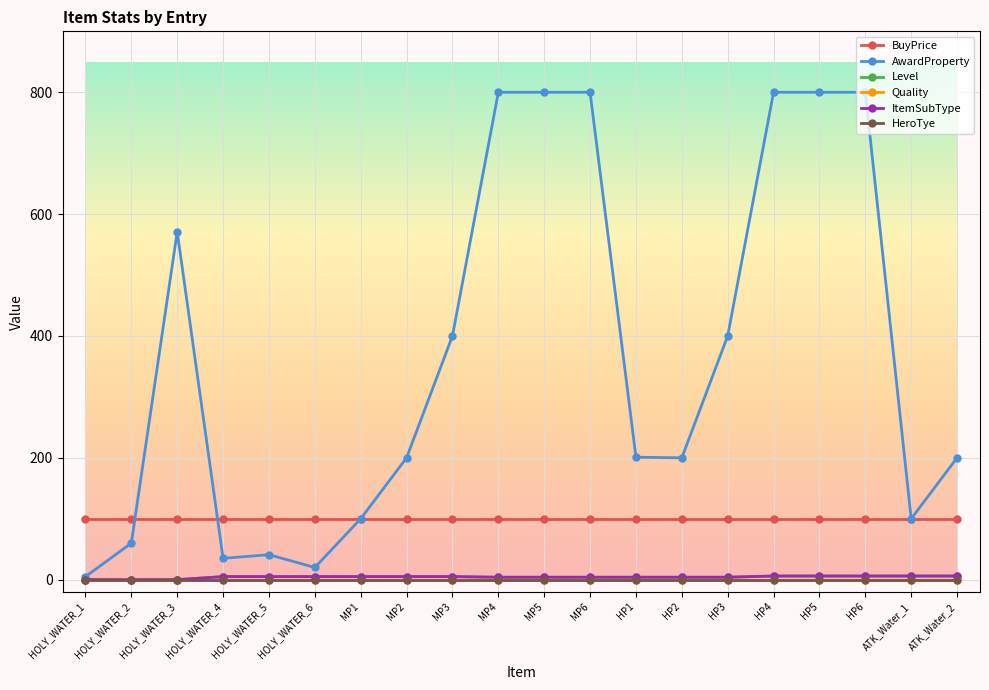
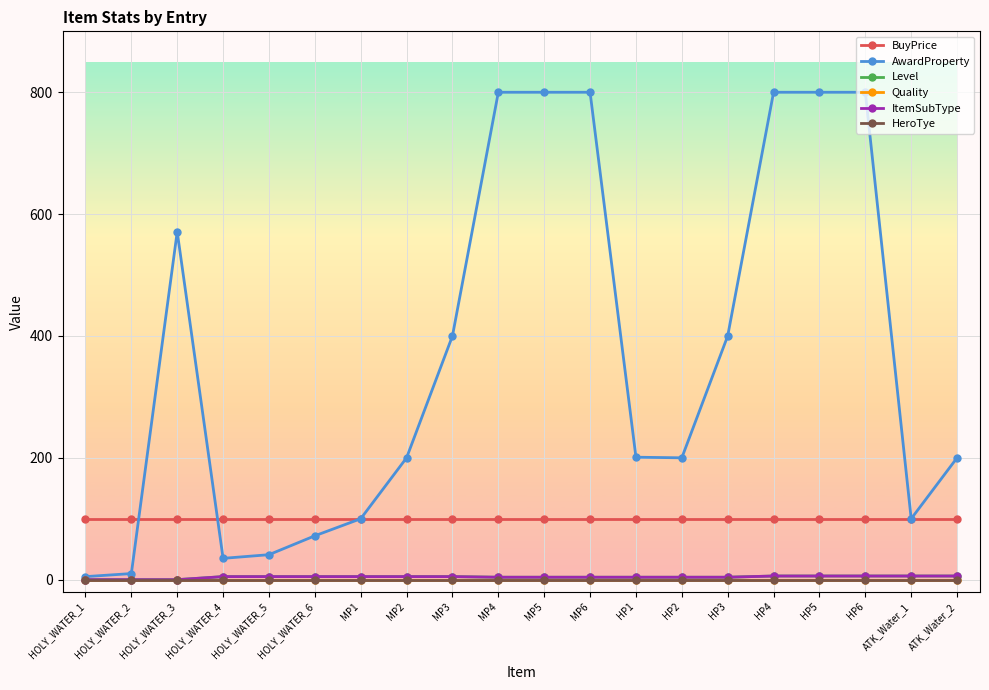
  {
    "BuyPrice": {
      "HOLY_WATER_1": 100,
      "HOLY_WATER_2": 100,
      "HOLY_WATER_3": 100,
      "HOLY_WATER_4": 100,
      "HOLY_WATER_5": 100,
      "HOLY_WATER_6": 100,
      "MP2": 100,
      "MP3": 100,
      "MP4": 100,
      "MP5": 100,
      "MP6": 100,
      "HP1": 100,
      "HP2": 100,
      "HP3": 100,
      "HP4": 100,
      "HP5": 100,
      "HP6": 100,
      "ATK_Water_2": 100
    },
    "AwardProperty": {
      "HOLY_WATER_1": 10,
-     "HOLY_WATER_2": 60,
+     "HOLY_WATER_2": 10,
      "HOLY_WATER_3": 570,
      "HOLY_WATER_4": 40,
      "HOLY_WATER_5": 40,
-     "HOLY_WATER_6": 20,
+     "HOLY_WATER_6": 70,
      "MP2": 200,
      "MP3": 400,
      "MP4": 800,
      "MP5": 800,
      "MP6": 800,
      "HP1": 200,
      "HP2": 200,
      "HP3": 400,
      "HP4": 800,
      "HP5": 800,
      "ATK_Water_2": 200
    },
    "ItemSubType": {
      "HOLY_WATER_4": 10,
      "HOLY_WATER_5": 10,
      "HOLY_WATER_6": 10,
      "MP1": 10,
      "MP2": 10,
      "MP3": 10,
      "HP4": 10,
      "HP5": 10,
      "HP6": 10,
      "ATK_Water_1": 10,
      "ATK_Water_2": 10
    },
    "HeroTye": {
      "HOLY_WATER_4": 0,
      "HOLY_WATER_5": 0,
      "HOLY_WATER_6": 0,
      "MP1": 0,
      "MP2": 0,
      "MP3": 0,
      "HP4": 0,
      "HP5": 0,
      "HP6": 0,
      "ATK_Water_1": 0,
      "ATK_Water_2": 0
    }
  }
